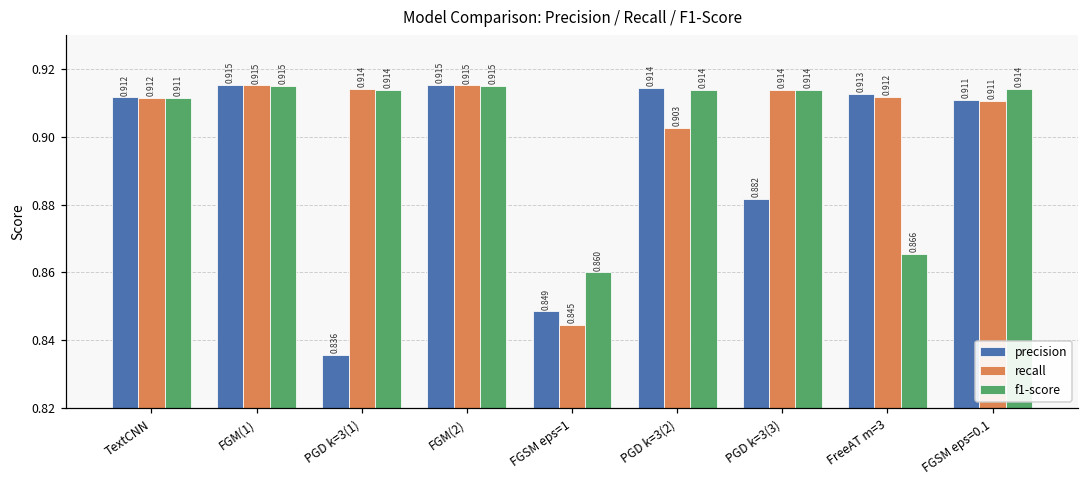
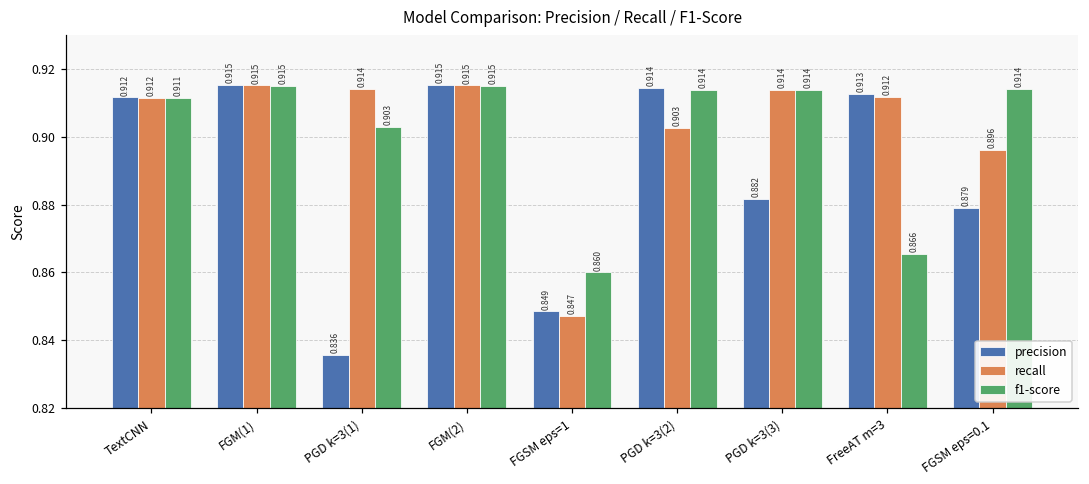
  {
    "precision": {
      "TextCNN": 0.912,
      "FGM(1)": 0.915,
      "PGD k=3(1)": 0.836,
      "FGM(2)": 0.915,
      "FGSM eps=1": 0.849,
      "PGD k=3(2)": 0.914,
      "PGD k=3(3)": 0.882,
      "FreeAT m=3": 0.913,
-     "FGSM eps=0.1": 0.911
+     "FGSM eps=0.1": 0.879
    },
    "recall": {
      "TextCNN": 0.912,
      "FGM(1)": 0.915,
      "PGD k=3(1)": 0.914,
      "FGM(2)": 0.915,
-     "FGSM eps=1": 0.845,
+     "FGSM eps=1": 0.847,
      "PGD k=3(2)": 0.903,
      "PGD k=3(3)": 0.914,
      "FreeAT m=3": 0.912,
-     "FGSM eps=0.1": 0.911
+     "FGSM eps=0.1": 0.896
    },
    "f1-score": {
      "TextCNN": 0.911,
      "FGM(1)": 0.915,
-     "PGD k=3(1)": 0.914,
+     "PGD k=3(1)": 0.903,
      "FGM(2)": 0.915,
      "FGSM eps=1": 0.860,
      "PGD k=3(2)": 0.914,
      "PGD k=3(3)": 0.914,
      "FreeAT m=3": 0.866,
      "FGSM eps=0.1": 0.914
    }
  }
